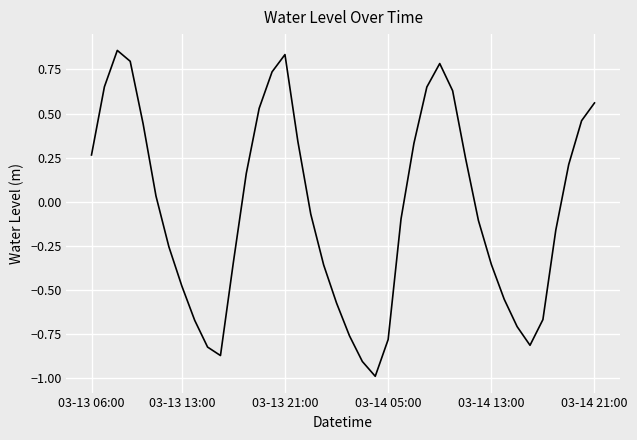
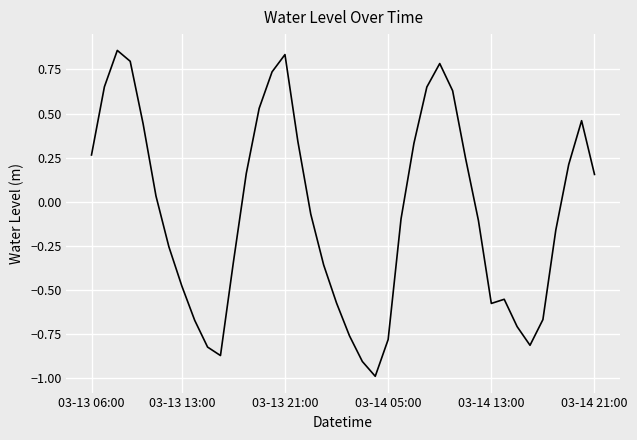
  {
    "03-13 06:00": 0.26,
    "03-13 13:00": -0.48,
    "03-13 21:00": 0.83,
    "03-14 05:00": -0.78,
-   "03-14 13:00": -0.35,
-   "03-14 21:00": 0.56
+   "03-14 13:00": -0.58,
+   "03-14 21:00": 0.15
  }
